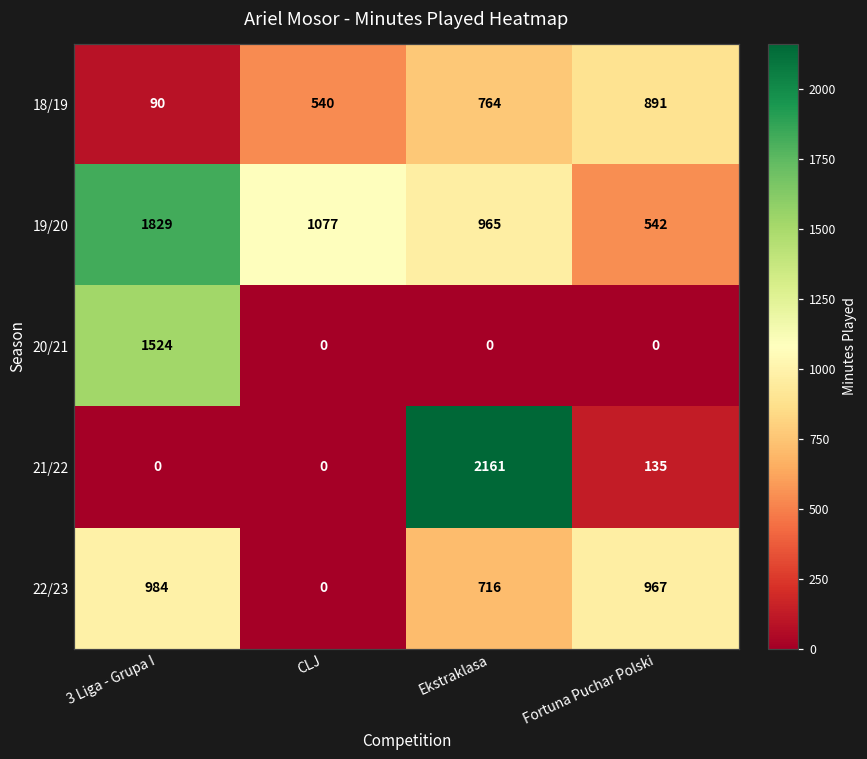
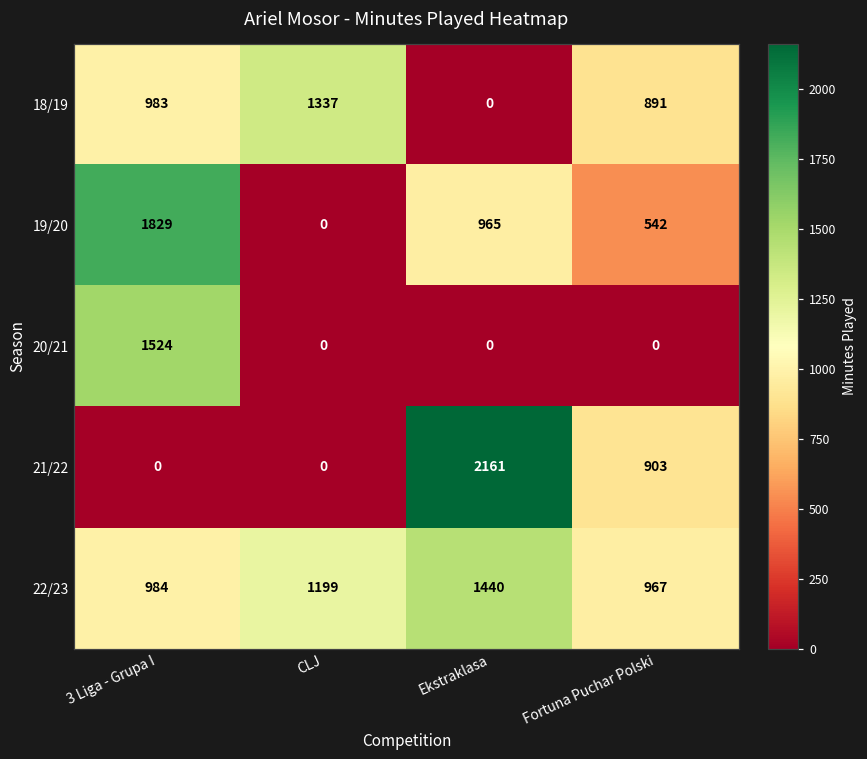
  {
    "18/19": {
-     "3 Liga - Grupa I": 90,
-     "CLJ": 540,
-     "Ekstraklasa": 764,
+     "3 Liga - Grupa I": 983,
+     "CLJ": 1337,
+     "Ekstraklasa": 0,
      "Fortuna Puchar Polski": 891
    },
    "19/20": {
      "3 Liga - Grupa I": 1829,
-     "CLJ": 1077,
+     "CLJ": 0,
      "Ekstraklasa": 965,
      "Fortuna Puchar Polski": 542
    },
    "20/21": {
      "3 Liga - Grupa I": 1524,
      "CLJ": 0,
      "Ekstraklasa": 0,
      "Fortuna Puchar Polski": 0
    },
    "21/22": {
      "3 Liga - Grupa I": 0,
      "CLJ": 0,
      "Ekstraklasa": 2161,
-     "Fortuna Puchar Polski": 135
+     "Fortuna Puchar Polski": 903
    },
    "22/23": {
      "3 Liga - Grupa I": 984,
-     "CLJ": 0,
-     "Ekstraklasa": 716,
+     "CLJ": 1199,
+     "Ekstraklasa": 1440,
      "Fortuna Puchar Polski": 967
    }
  }
